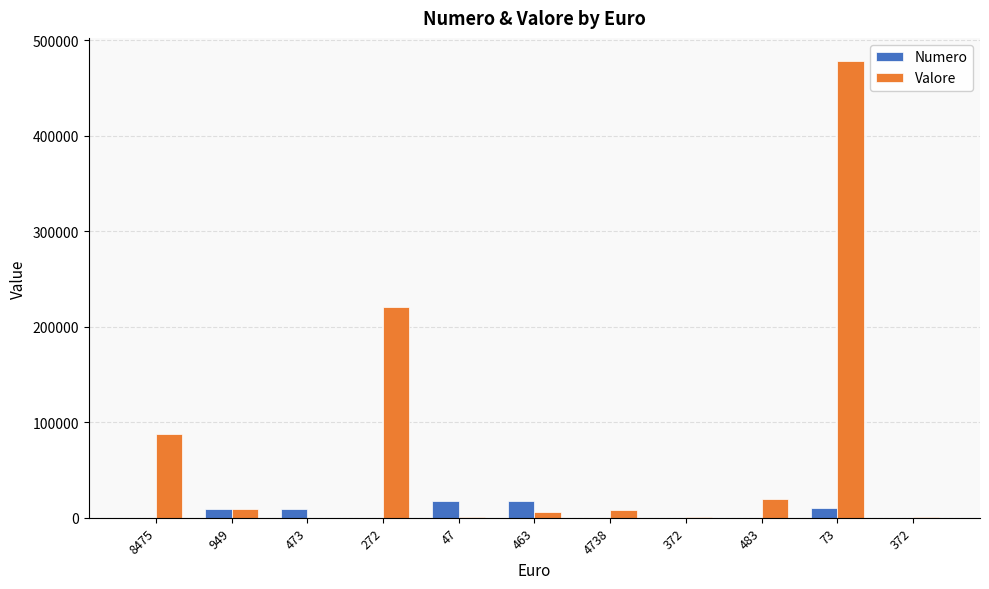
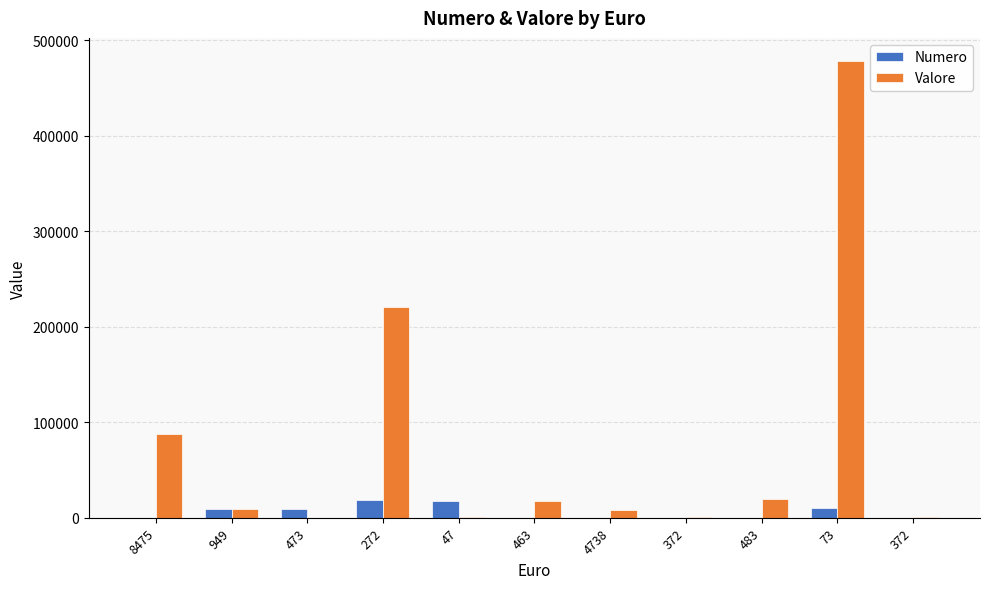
  {
    "Numero": {
      "949": 10000,
      "473": 10000,
-     "272": 0,
+     "272": 20000,
      "47": 20000,
-     "463": 20000,
+     "463": 0,
      "73": 10000
    },
    "Valore": {
      "8475": 90000,
      "949": 10000,
      "272": 220000,
-     "463": 10000,
+     "463": 20000,
      "4738": 10000,
      "483": 20000,
      "73": 480000
    }
  }
